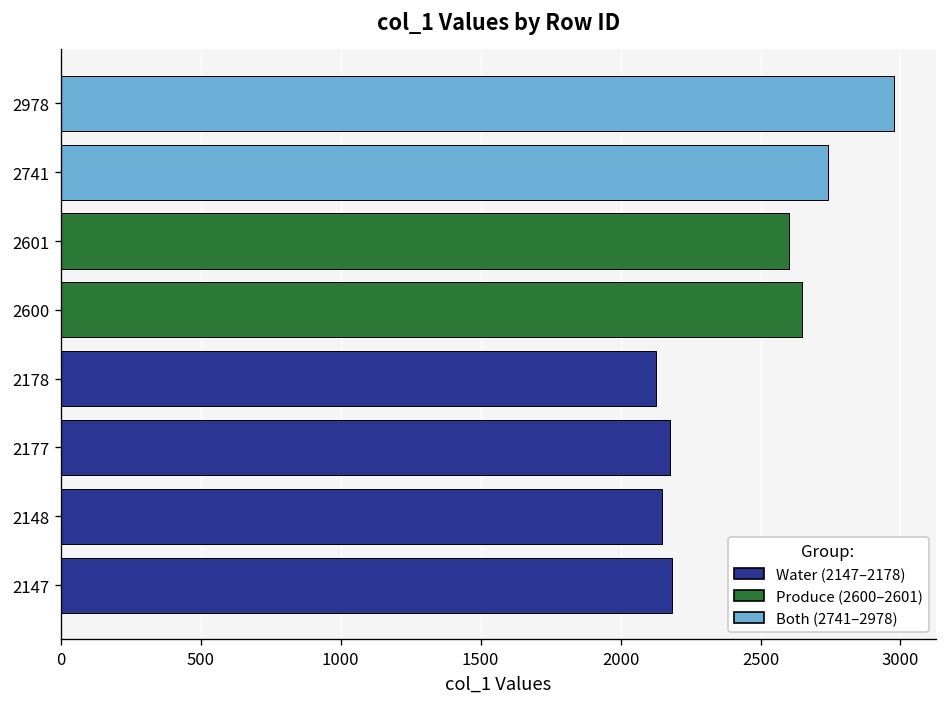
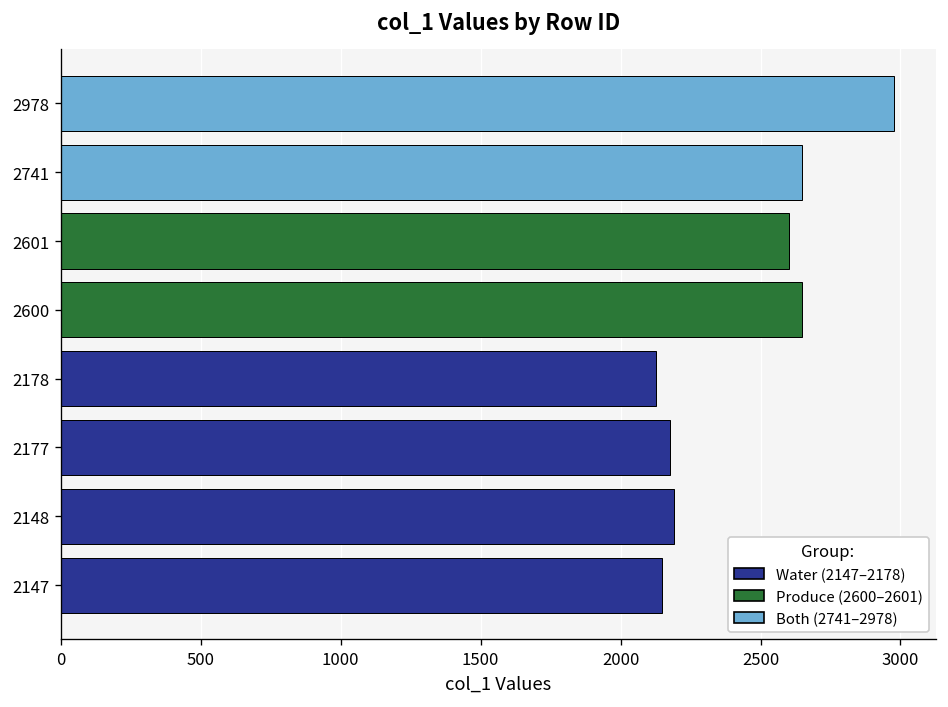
  {
    "2978": 2980,
-   "2741": 2740,
+   "2741": 2650,
    "2601": 2600,
    "2600": 2650,
    "2178": 2130,
    "2177": 2180,
-   "2148": 2150,
-   "2147": 2180
+   "2148": 2190,
+   "2147": 2150
  }
